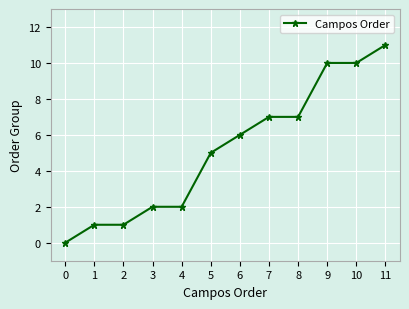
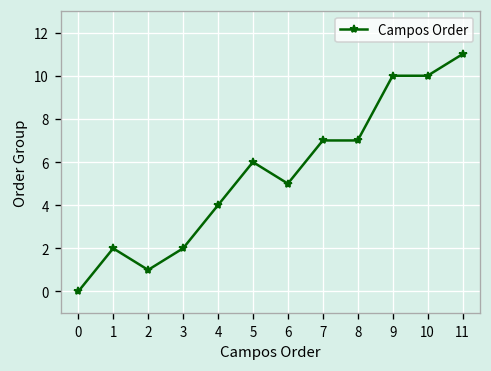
  {
    "0": 0,
-   "1": 1,
+   "1": 2,
    "2": 1,
    "3": 2,
-   "4": 2,
-   "5": 5,
-   "6": 6,
+   "4": 4,
+   "5": 6,
+   "6": 5,
    "7": 7,
    "8": 7,
    "9": 10,
    "10": 10,
    "11": 11
  }
